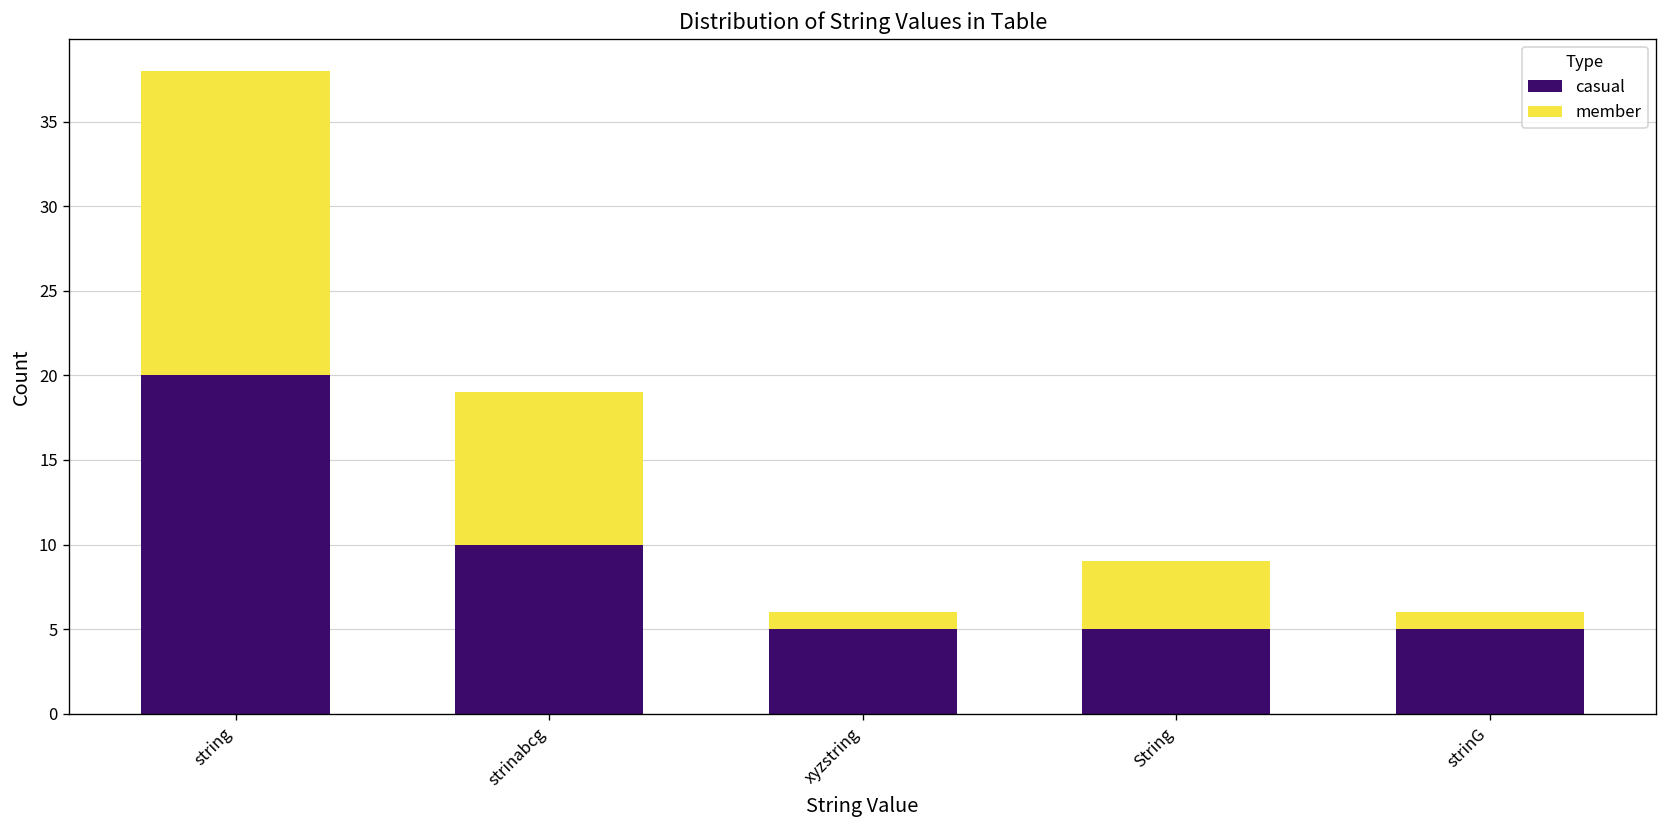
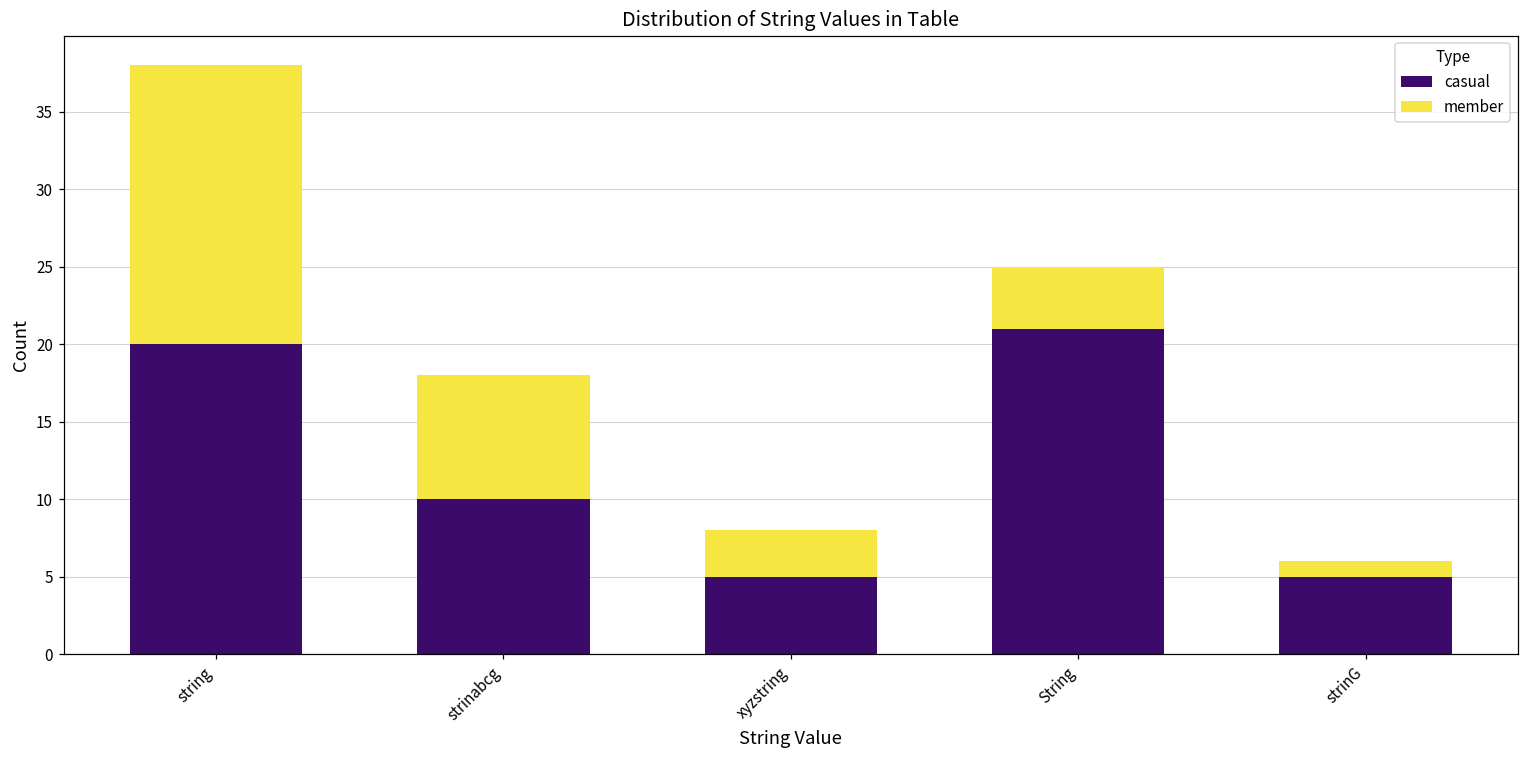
  {
    "casual": {
      "string": 20,
      "strinabcg": 10,
      "xyzstring": 5,
-     "String": 5,
+     "String": 21,
      "strinG": 5
    },
    "member": {
      "string": 18,
-     "strinabcg": 9,
-     "xyzstring": 1,
+     "strinabcg": 8,
+     "xyzstring": 3,
      "String": 4,
      "strinG": 1
    }
  }
